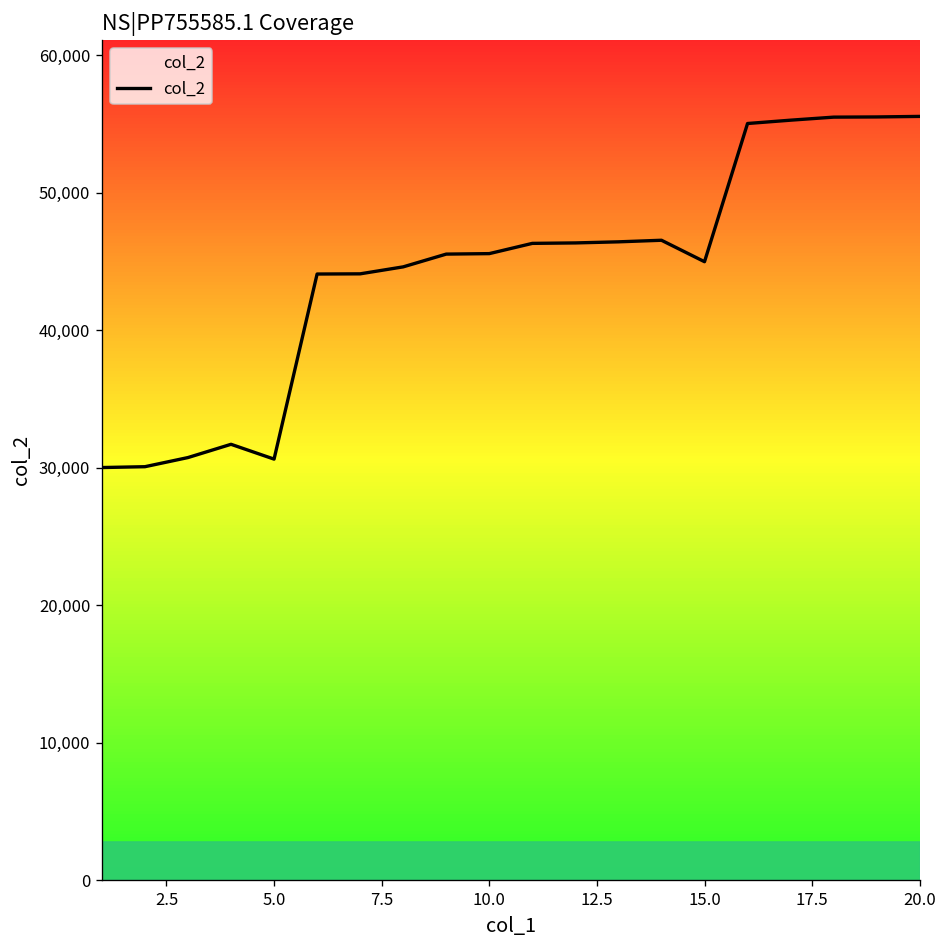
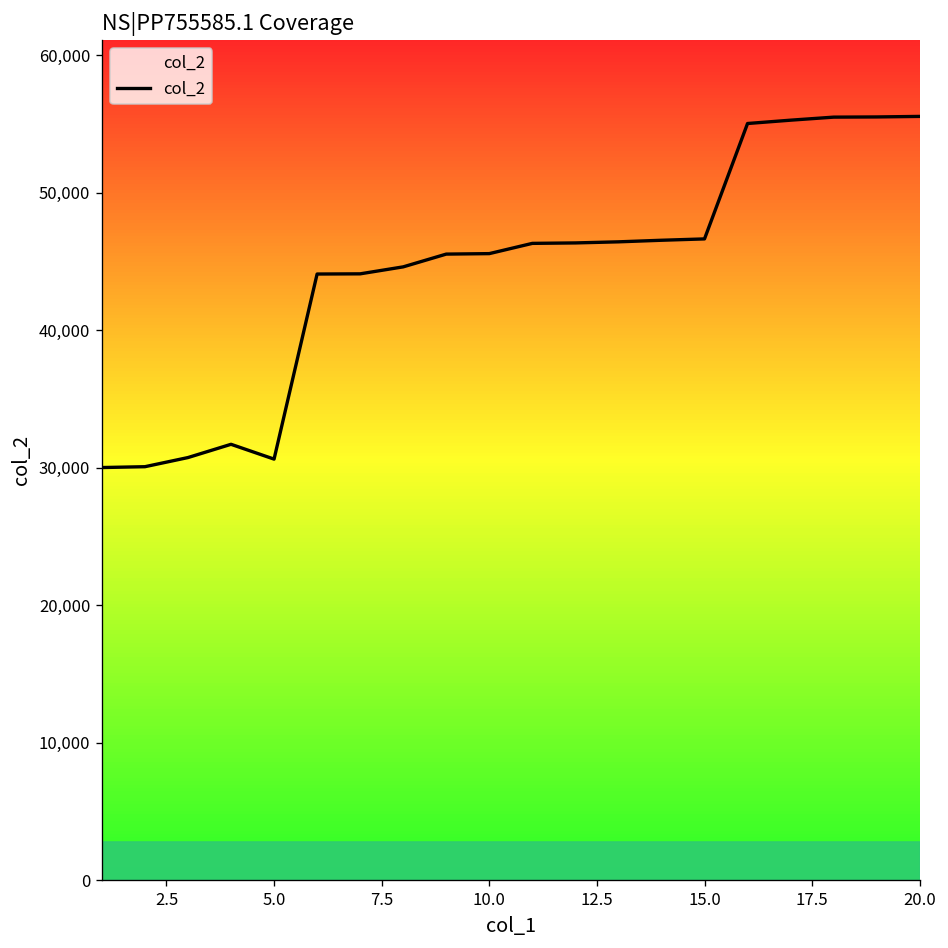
  {
    "5.0": "30,600",
    "10.0": "45,600",
-   "15.0": "45,000",
+   "15.0": "46,700",
    "20.0": "55,600"
  }
